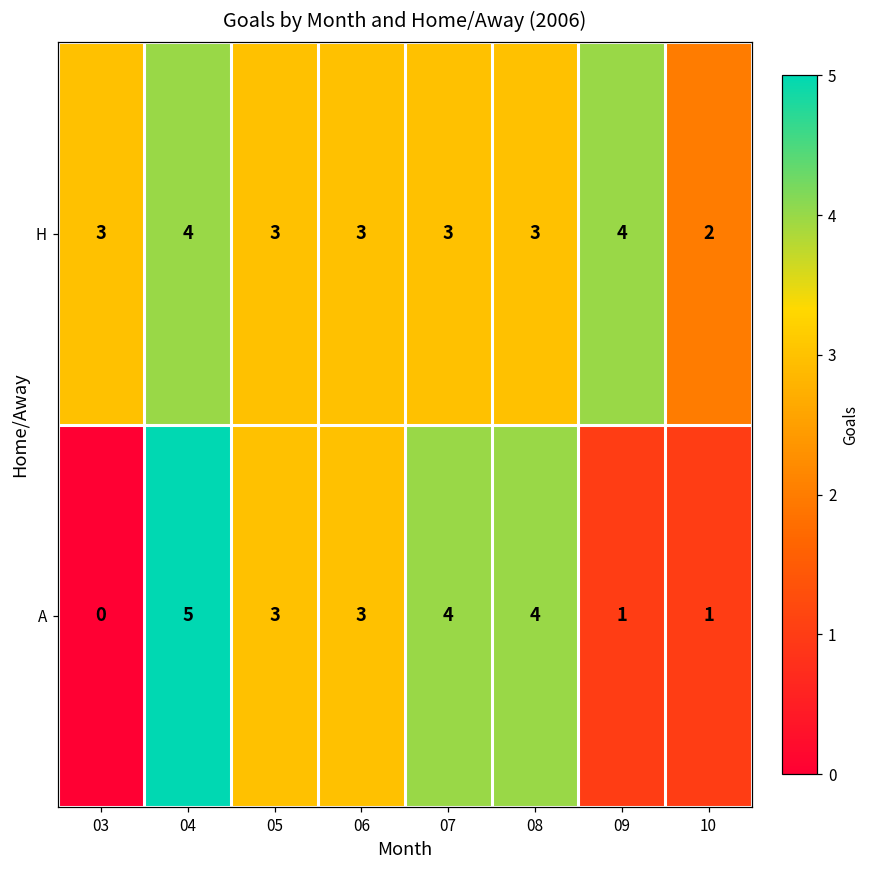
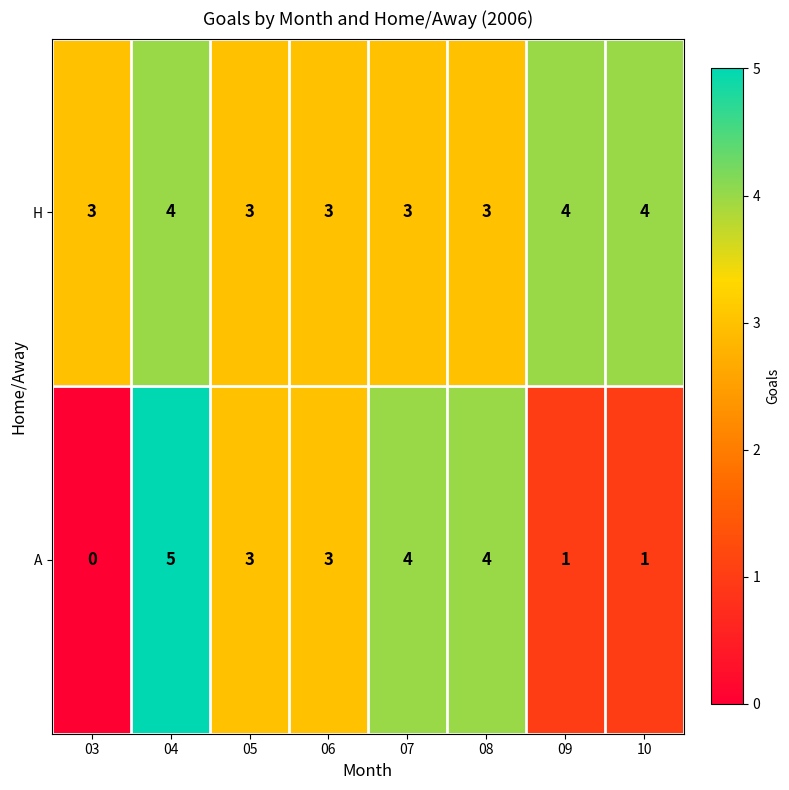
  {
    "H": {
      "03": 3,
      "04": 4,
      "05": 3,
      "06": 3,
      "07": 3,
      "08": 3,
      "09": 4,
-     "10": 2
+     "10": 4
    },
    "A": {
      "03": 0,
      "04": 5,
      "05": 3,
      "06": 3,
      "07": 4,
      "08": 4,
      "09": 1,
      "10": 1
    }
  }
